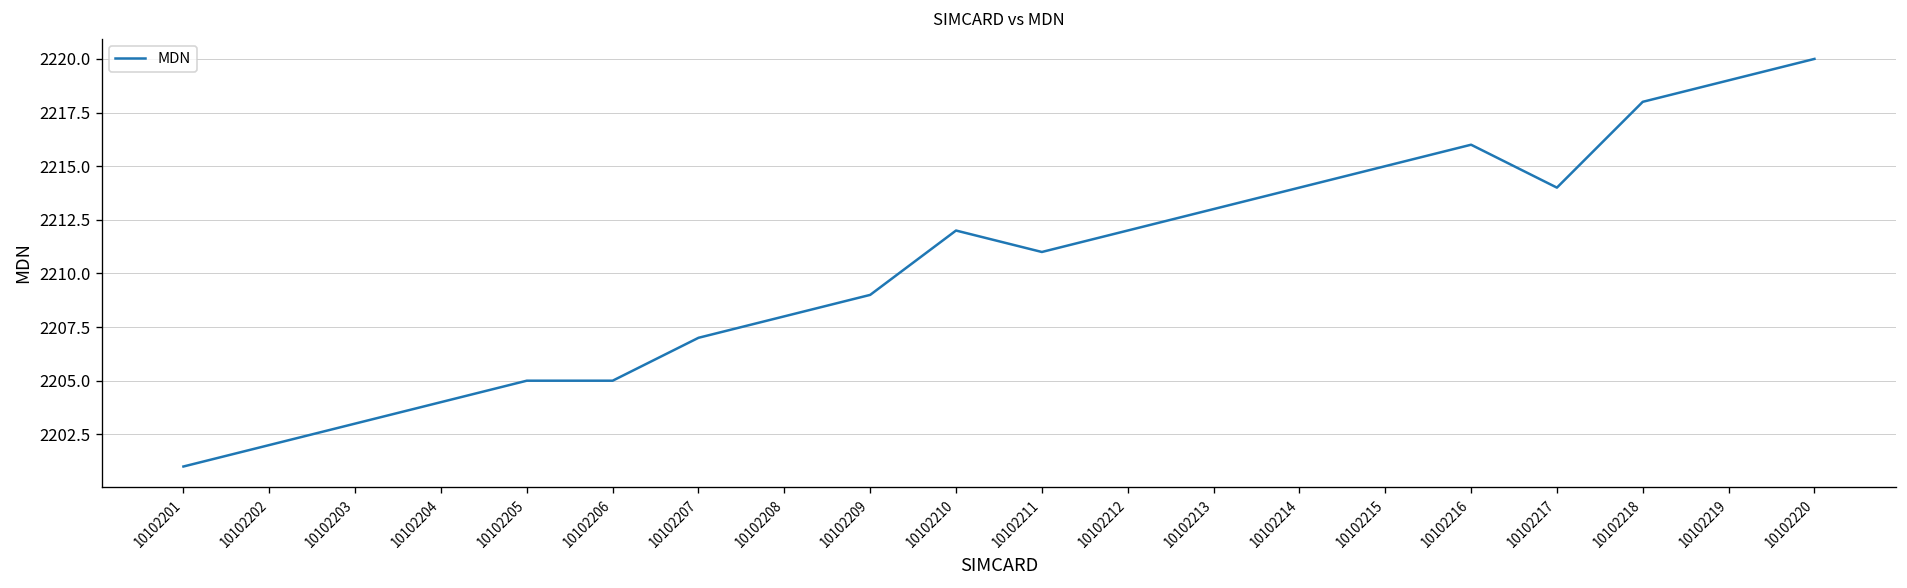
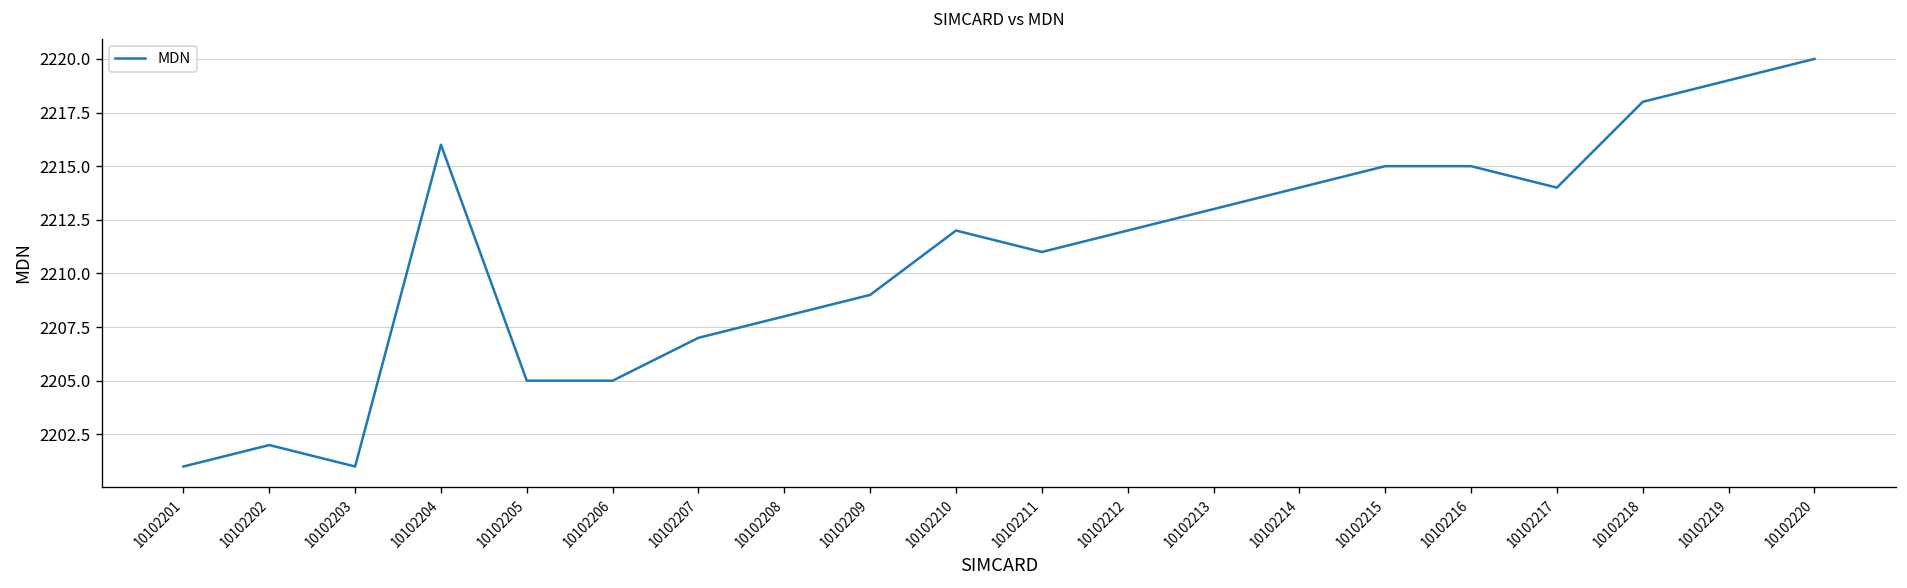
  {
    "10102201": 2201,
    "10102202": 2202,
-   "10102203": 2203,
-   "10102204": 2204,
+   "10102203": 2201,
+   "10102204": 2216,
    "10102205": 2205,
    "10102206": 2205,
    "10102207": 2207,
    "10102208": 2208,
    "10102209": 2209,
    "10102210": 2212,
    "10102211": 2211,
    "10102212": 2212,
    "10102213": 2213,
    "10102214": 2214,
    "10102215": 2215,
-   "10102216": 2216,
+   "10102216": 2215,
    "10102217": 2214,
    "10102218": 2218,
    "10102219": 2219,
    "10102220": 2220
  }
